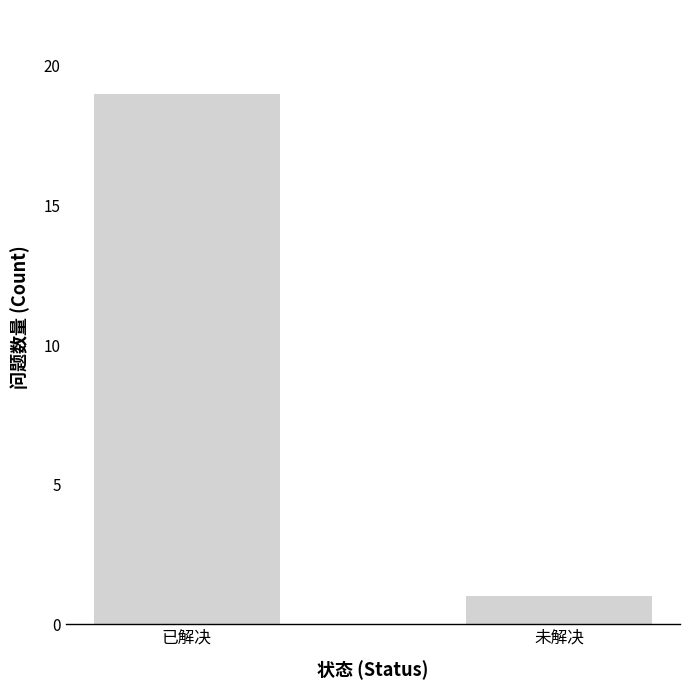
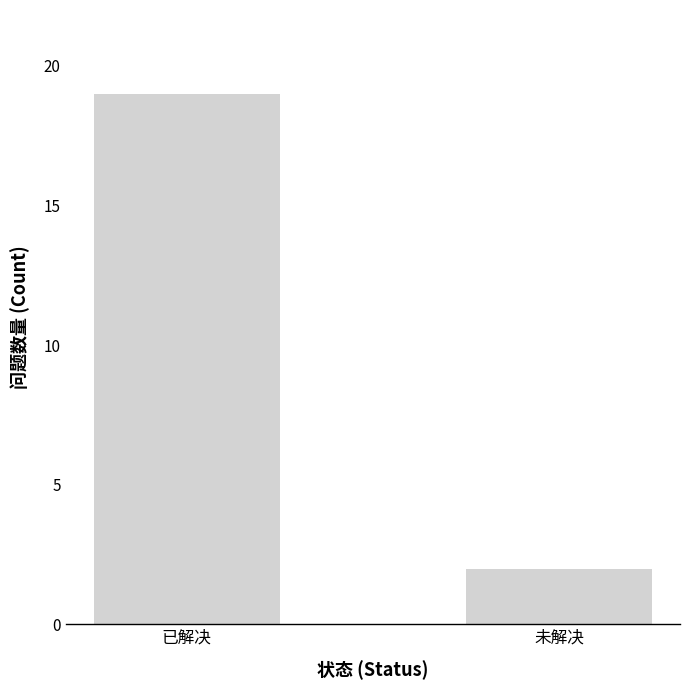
  {
    "已解决": 19,
-   "未解决": 1
+   "未解决": 2
  }
